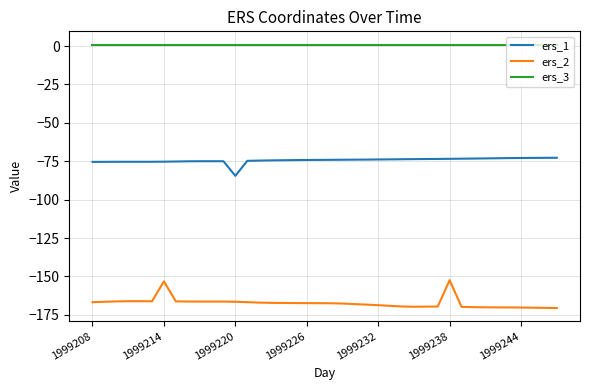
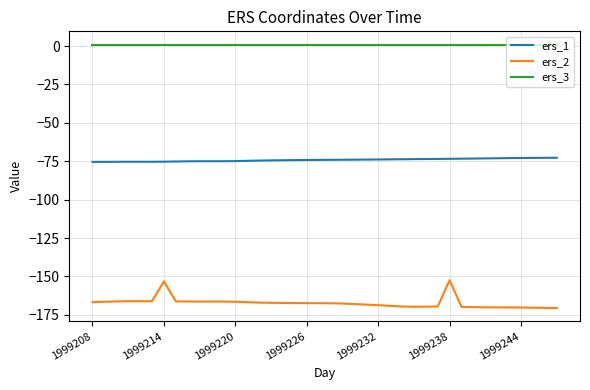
  {
    "ers_1": {
      "1999208": -75,
      "1999214": -75,
-     "1999220": -84,
+     "1999220": -75,
      "1999226": -74,
      "1999232": -74,
      "1999238": -73,
      "1999244": -73
    },
    "ers_2": {
      "1999208": -167,
      "1999214": -153,
      "1999220": -166,
      "1999226": -167,
      "1999232": -169,
      "1999238": -152,
      "1999244": -170
    },
    "ers_3": {
      "1999208": 1,
      "1999214": 1,
      "1999220": 1,
      "1999226": 1,
      "1999232": 1,
      "1999238": 1
    }
  }
